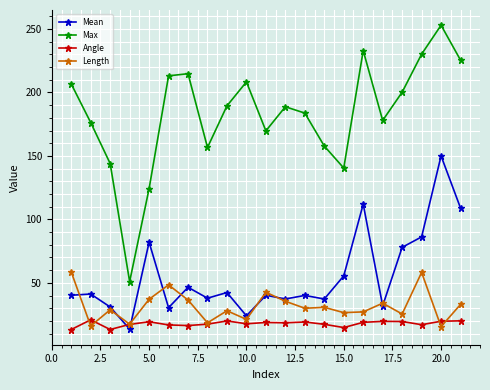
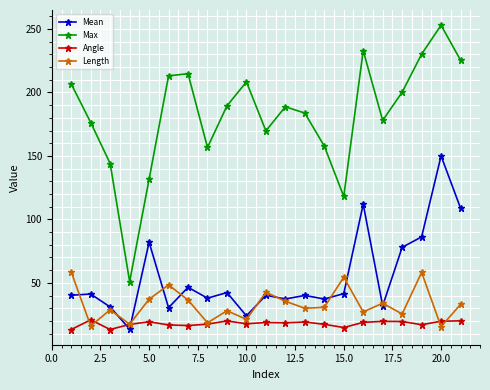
  {
    "Mean": {
      "5.0": 82,
      "10.0": 24,
-     "15.0": 56,
+     "15.0": 42,
      "20.0": 150
    },
    "Max": {
-     "5.0": 124,
+     "5.0": 132,
      "10.0": 208,
-     "15.0": 140,
+     "15.0": 118,
      "20.0": 253
    },
    "Angle": {
      "5.0": 19,
      "10.0": 18,
      "15.0": 15,
      "20.0": 20
    },
    "Length": {
      "5.0": 37,
      "10.0": 21,
-     "15.0": 27,
+     "15.0": 54,
      "20.0": 16
    }
  }
